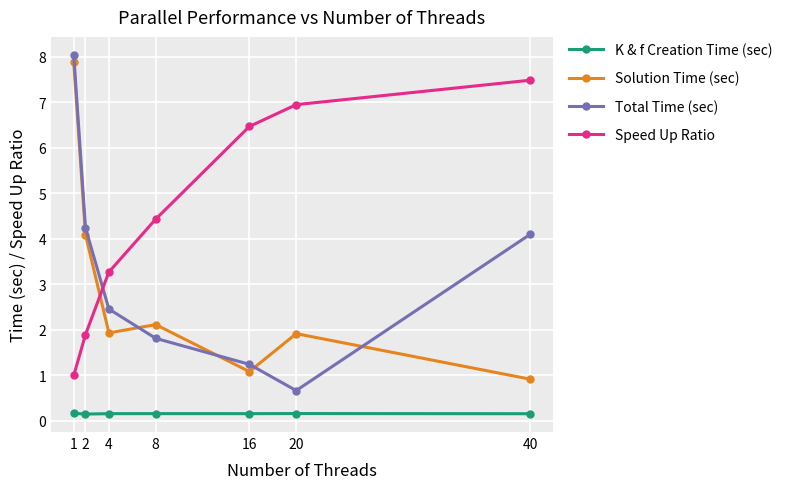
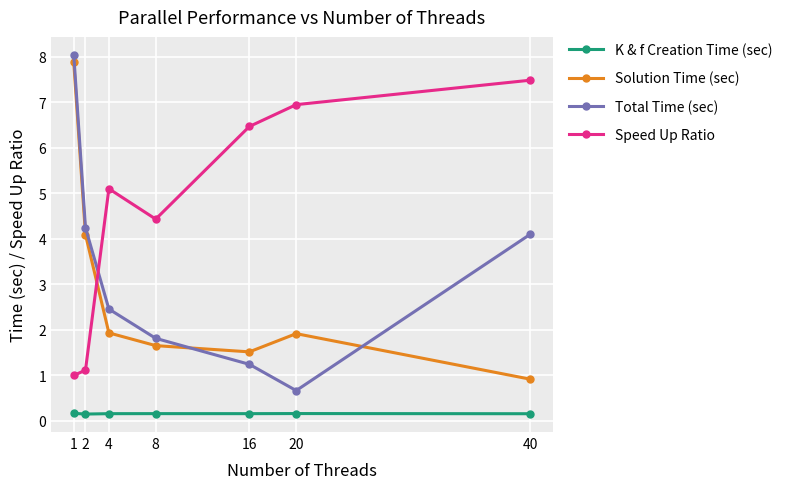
  {
    "K & f Creation Time (sec)": {
      "1": 0.2,
      "2": 0.2,
      "4": 0.2,
      "8": 0.2,
      "16": 0.2,
      "20": 0.2,
      "40": 0.2
    },
    "Solution Time (sec)": {
      "1": 7.9,
      "2": 4.1,
      "4": 1.9,
-     "8": 2.1,
-     "16": 1.1,
+     "8": 1.7,
+     "16": 1.5,
      "20": 1.9,
      "40": 0.9
    },
    "Total Time (sec)": {
      "1": 8.0,
      "2": 4.2,
      "4": 2.5,
      "8": 1.8,
      "16": 1.2,
      "20": 0.7,
      "40": 4.1
    },
    "Speed Up Ratio": {
      "1": 1.0,
-     "2": 1.9,
-     "4": 3.3,
+     "2": 1.1,
+     "4": 5.1,
      "8": 4.4,
      "16": 6.5,
      "20": 6.9,
      "40": 7.5
    }
  }
